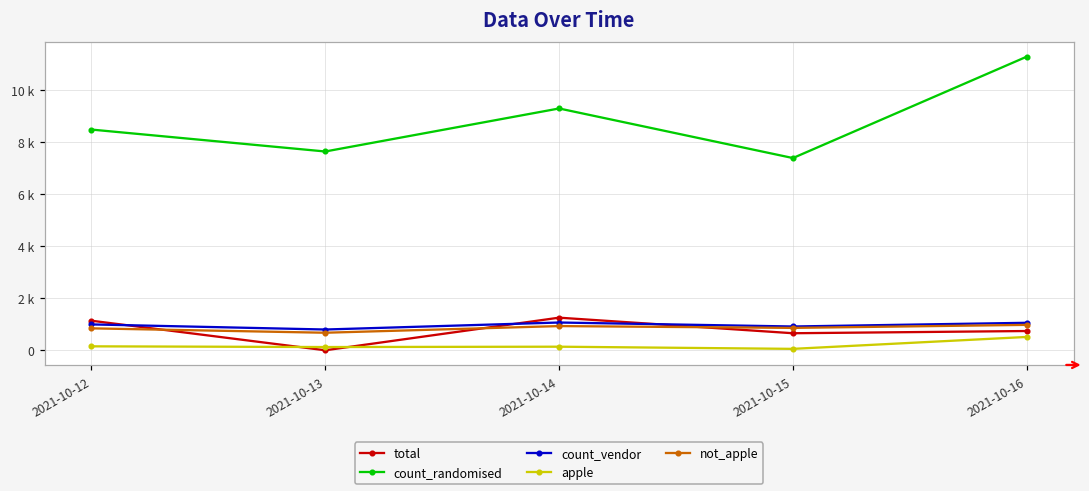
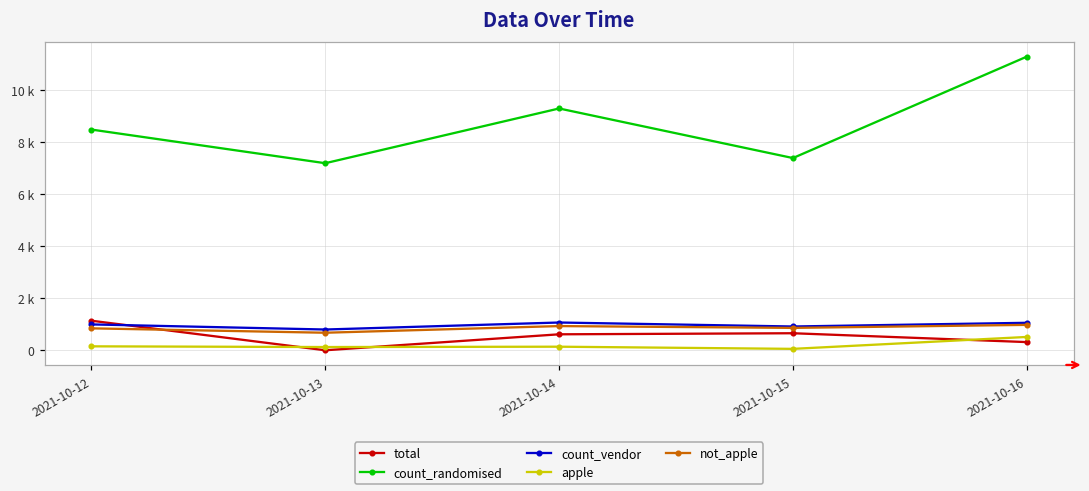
  {
    "total": {
      "2021-10-12": 1100,
      "2021-10-13": 0,
-     "2021-10-14": 1300,
+     "2021-10-14": 600,
      "2021-10-15": 700,
-     "2021-10-16": 700
+     "2021-10-16": 300
    },
    "count_randomised": {
      "2021-10-12": 8500,
-     "2021-10-13": 7600,
+     "2021-10-13": 7200,
      "2021-10-14": 9300,
      "2021-10-15": 7400,
      "2021-10-16": 11300
    },
    "count_vendor": {
      "2021-10-12": 1000,
      "2021-10-13": 800,
      "2021-10-14": 1100
    },
    "apple": {
      "2021-10-12": 200,
      "2021-10-13": 100,
      "2021-10-14": 100,
      "2021-10-15": 100,
      "2021-10-16": 500
    },
    "not_apple": {
      "2021-10-12": 800,
      "2021-10-13": 700,
      "2021-10-14": 900
    }
  }
